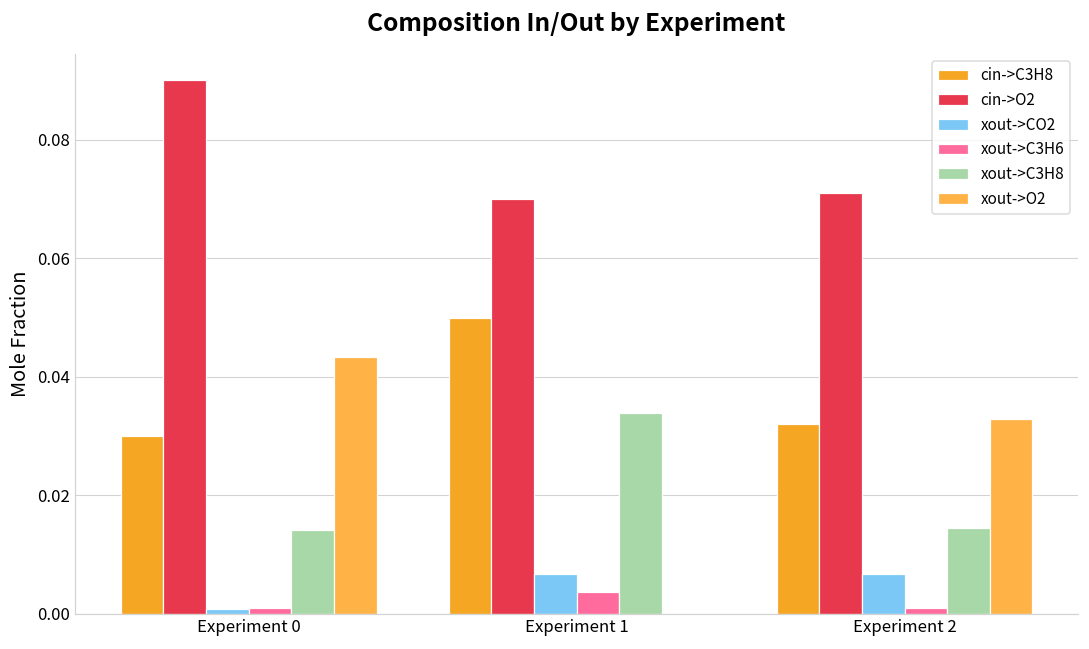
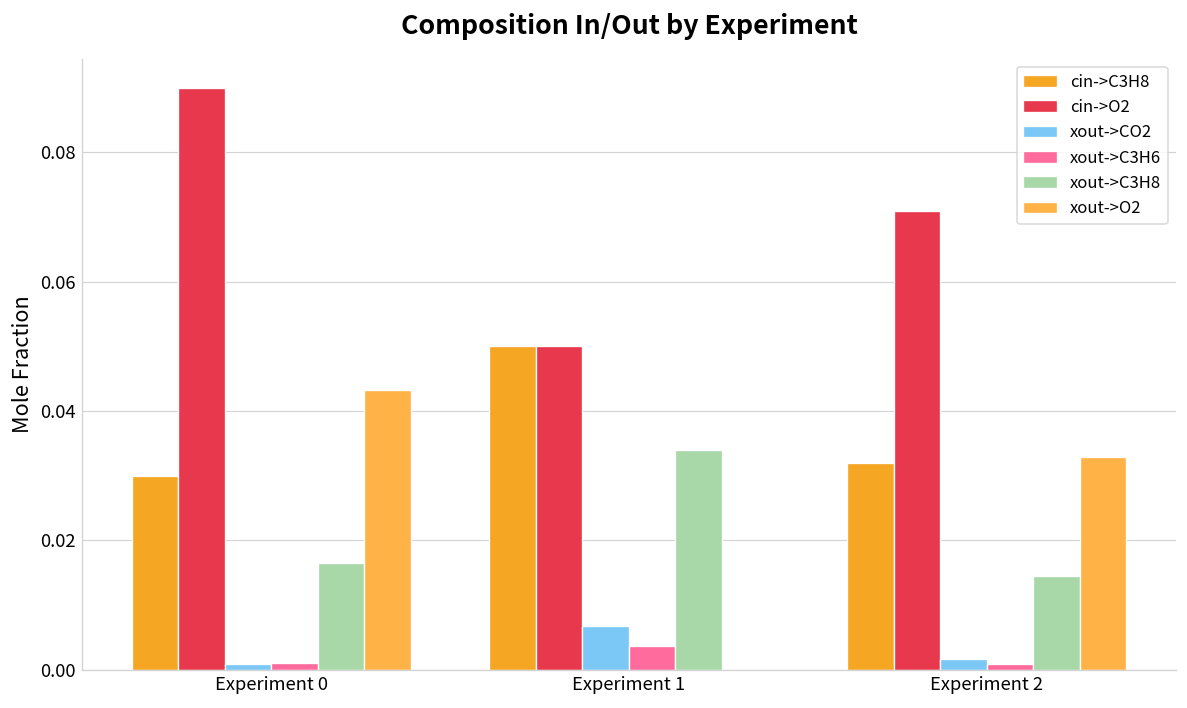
  {
    "cin->O2": {
      "Experiment 0": 0.09,
-     "Experiment 1": 0.07,
+     "Experiment 1": 0.05,
      "Experiment 2": 0.071
    },
    "xout->CO2": {
      "Experiment 0": 0.001,
      "Experiment 1": 0.007,
-     "Experiment 2": 0.007
+     "Experiment 2": 0.002
    },
    "xout->C3H6": {
      "Experiment 0": 0.001,
      "Experiment 1": 0.004,
      "Experiment 2": 0.001
    },
    "xout->C3H8": {
-     "Experiment 0": 0.014,
+     "Experiment 0": 0.017,
      "Experiment 1": 0.034,
      "Experiment 2": 0.014
    }
  }
